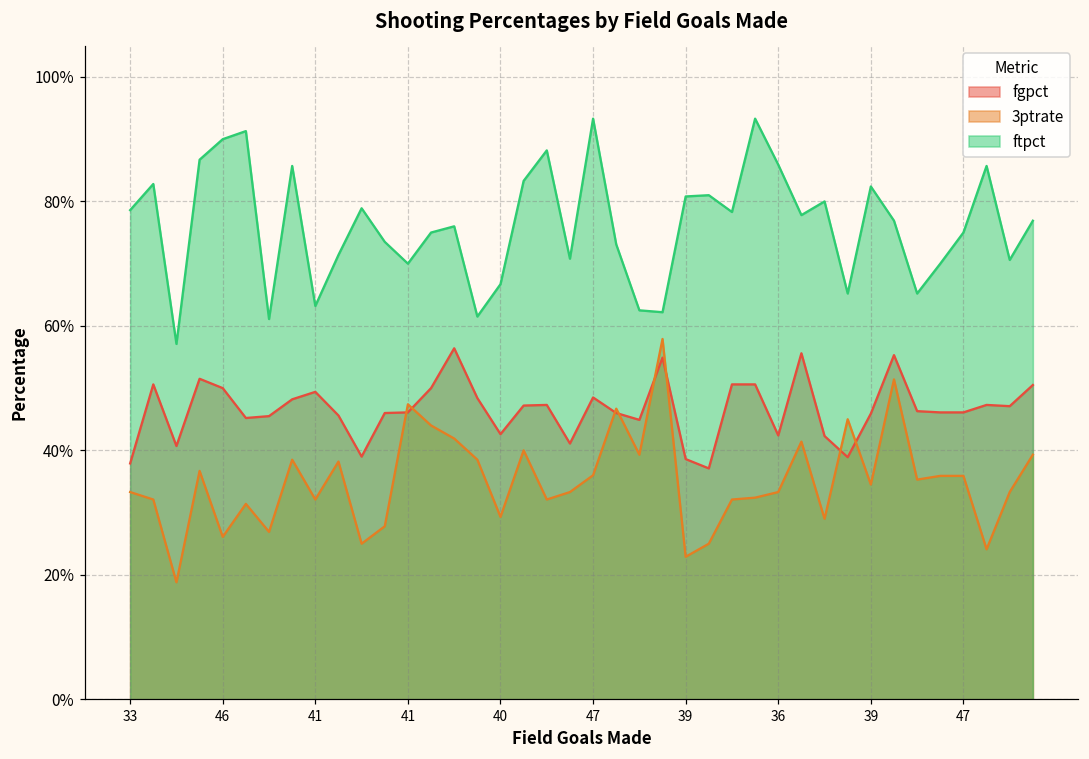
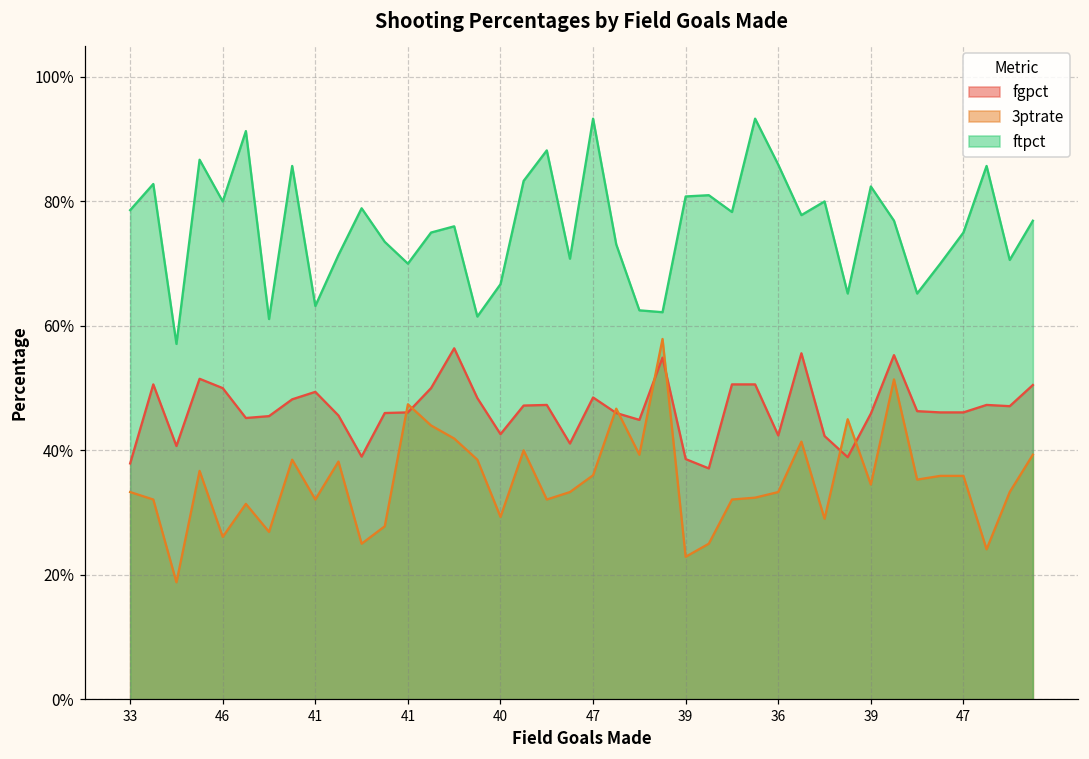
  {
    "ftpct": {
-     "46": "90%",
+     "46": "80%",
      "40": "67%",
      "36": "86%"
    }
  }
